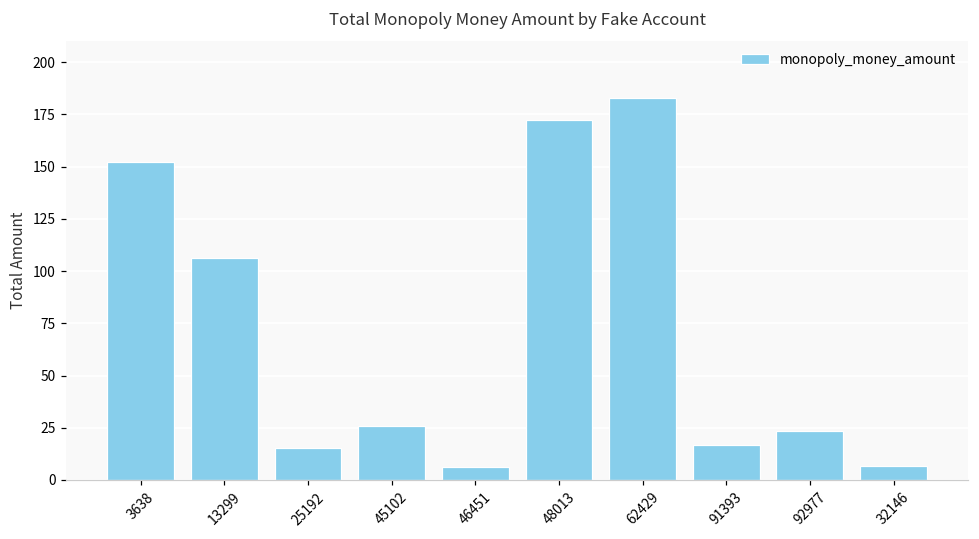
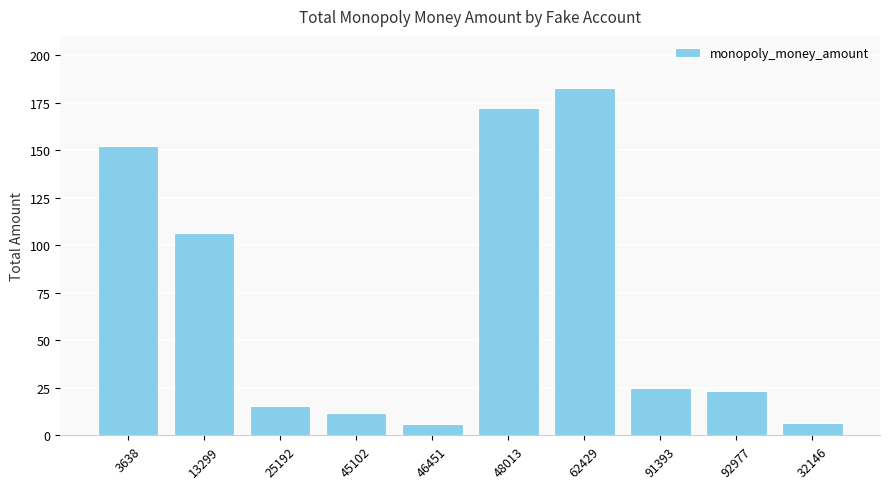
  {
    "3638": 152,
    "13299": 106,
    "25192": 15,
-   "45102": 26,
+   "45102": 12,
    "46451": 6,
    "48013": 172,
    "62429": 183,
-   "91393": 17,
+   "91393": 25,
    "92977": 24,
    "32146": 7
  }
